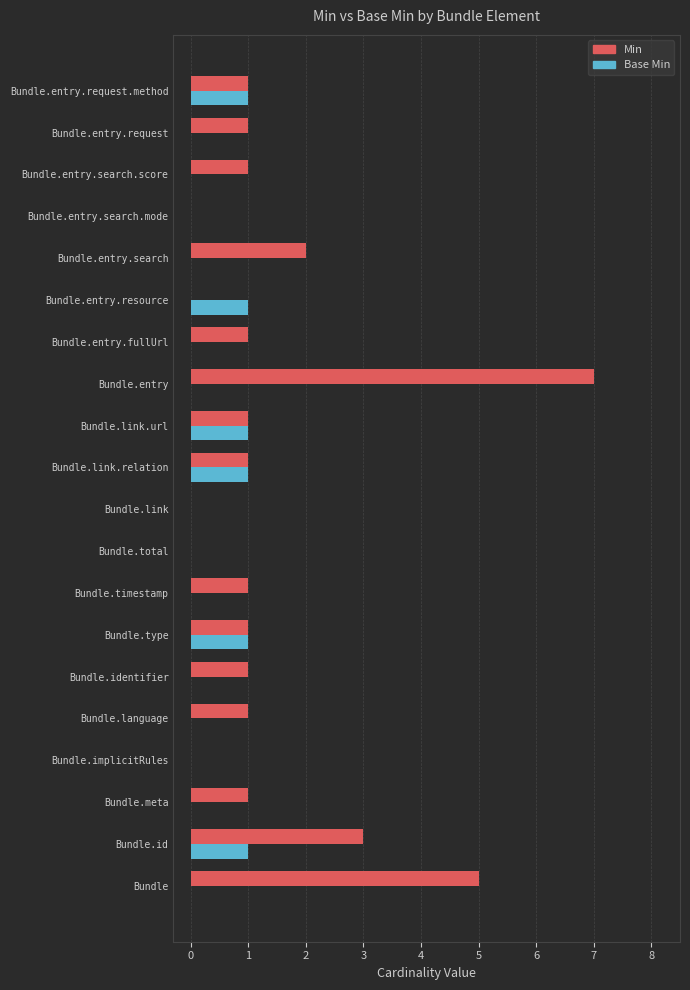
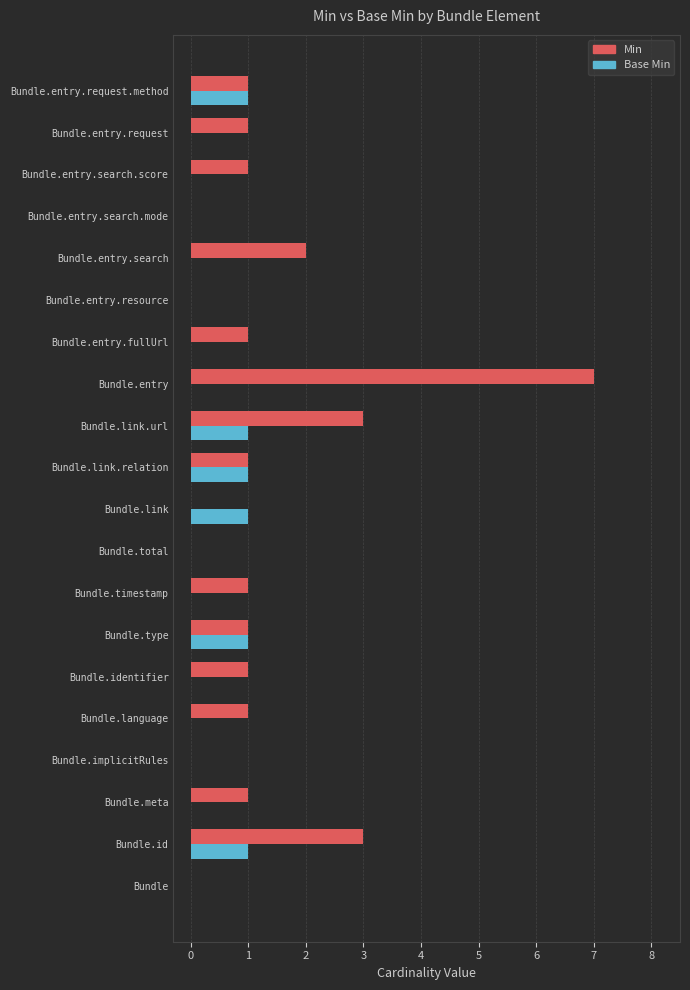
  {
    "Min": {
      "Bundle.entry.request.method": 1,
      "Bundle.entry.request": 1,
      "Bundle.entry.search.score": 1,
      "Bundle.entry.search.mode": 0,
      "Bundle.entry.search": 2,
      "Bundle.entry.resource": 0,
      "Bundle.entry.fullUrl": 1,
      "Bundle.entry": 7,
-     "Bundle.link.url": 1,
+     "Bundle.link.url": 3,
      "Bundle.link.relation": 1,
      "Bundle.link": 0,
      "Bundle.total": 0,
      "Bundle.timestamp": 1,
      "Bundle.type": 1,
      "Bundle.identifier": 1,
      "Bundle.language": 1,
      "Bundle.implicitRules": 0,
      "Bundle.meta": 1,
      "Bundle.id": 3,
-     "Bundle": 5
+     "Bundle": 0
    },
    "Base Min": {
      "Bundle.entry.request.method": 1,
      "Bundle.entry.request": 0,
      "Bundle.entry.search.score": 0,
      "Bundle.entry.search.mode": 0,
      "Bundle.entry.search": 0,
-     "Bundle.entry.resource": 1,
+     "Bundle.entry.resource": 0,
      "Bundle.entry.fullUrl": 0,
      "Bundle.entry": 0,
      "Bundle.link.url": 1,
      "Bundle.link.relation": 1,
-     "Bundle.link": 0,
+     "Bundle.link": 1,
      "Bundle.total": 0,
      "Bundle.timestamp": 0,
      "Bundle.type": 1,
      "Bundle.identifier": 0,
      "Bundle.language": 0,
      "Bundle.implicitRules": 0,
      "Bundle.meta": 0,
      "Bundle.id": 1,
      "Bundle": 0
    }
  }
